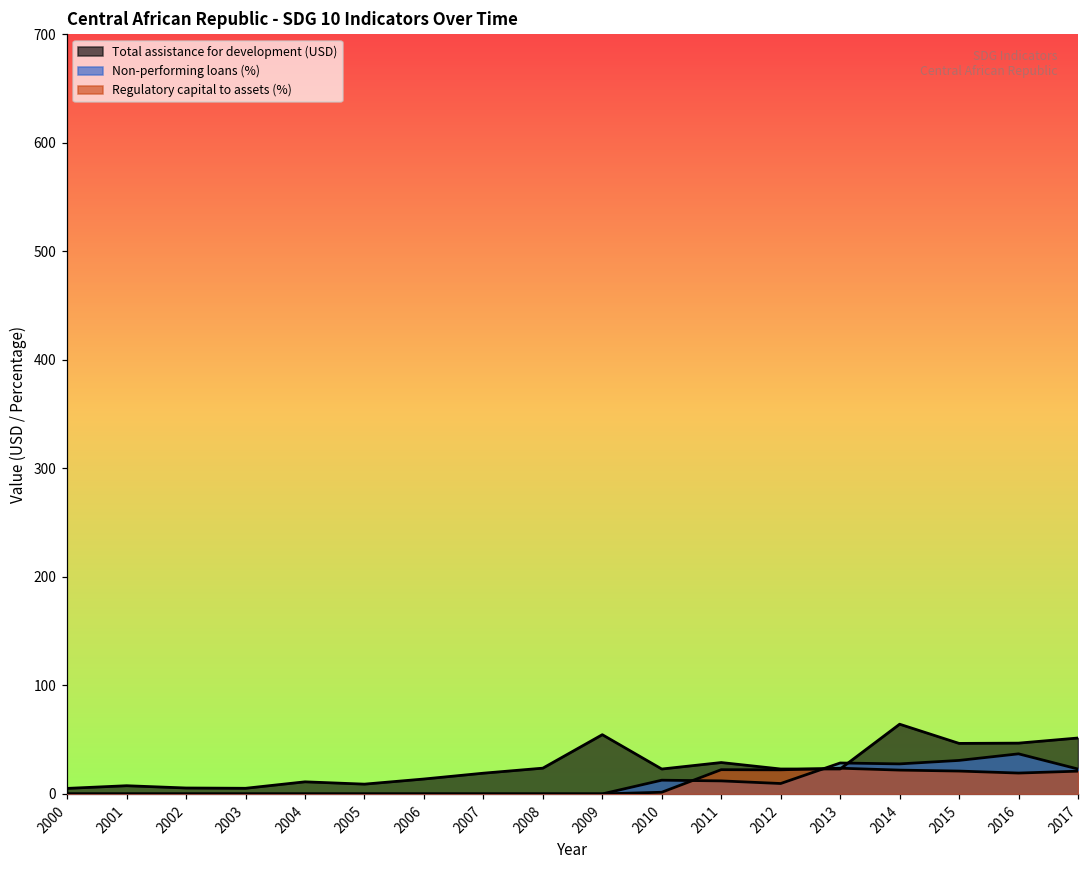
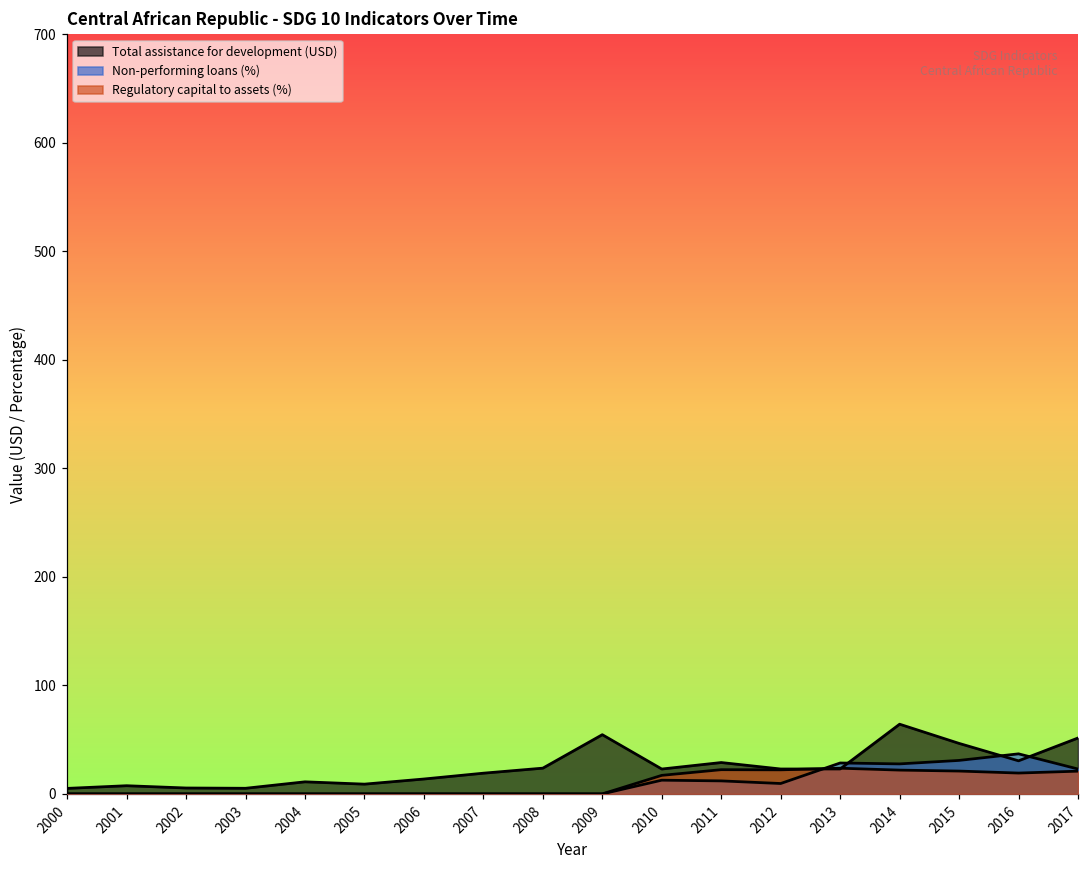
  {
    "Total assistance for development (USD)": {
      "2000": 10,
      "2001": 10,
      "2002": 10,
      "2003": 10,
      "2004": 10,
      "2005": 10,
      "2006": 10,
      "2007": 20,
      "2008": 20,
      "2009": 50,
      "2010": 20,
      "2011": 30,
      "2014": 60,
      "2015": 50,
-     "2016": 50,
+     "2016": 30,
      "2017": 50
    },
    "Non-performing loans (%)": {
      "2010": 10,
      "2011": 10,
      "2012": 10,
      "2013": 30,
      "2014": 30,
      "2015": 30,
      "2016": 40
    },
    "Regulatory capital to assets (%)": {
-     "2010": 0,
+     "2010": 20,
      "2011": 20,
      "2014": 20,
      "2015": 20,
      "2016": 20
    }
  }
